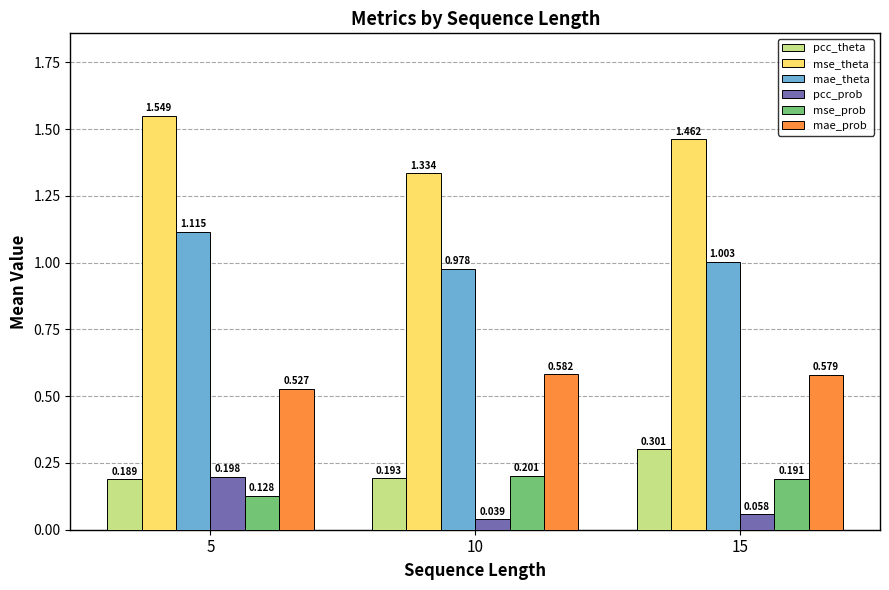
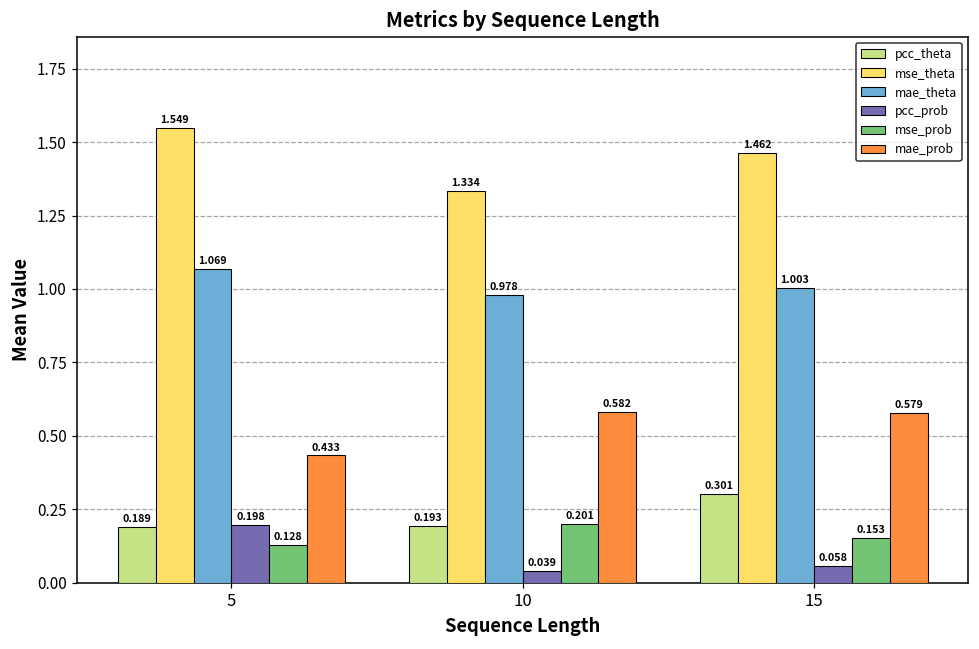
  {
    "pcc_theta": {
      "5": 0.189,
      "10": 0.193,
      "15": 0.301
    },
    "mse_theta": {
      "5": 1.549,
      "10": 1.334,
      "15": 1.462
    },
    "mae_theta": {
-     "5": 1.115,
+     "5": 1.069,
      "10": 0.978,
      "15": 1.003
    },
    "pcc_prob": {
      "5": 0.198,
      "10": 0.039,
      "15": 0.058
    },
    "mse_prob": {
      "5": 0.128,
      "10": 0.201,
-     "15": 0.191
+     "15": 0.153
    },
    "mae_prob": {
-     "5": 0.527,
+     "5": 0.433,
      "10": 0.582,
      "15": 0.579
    }
  }
